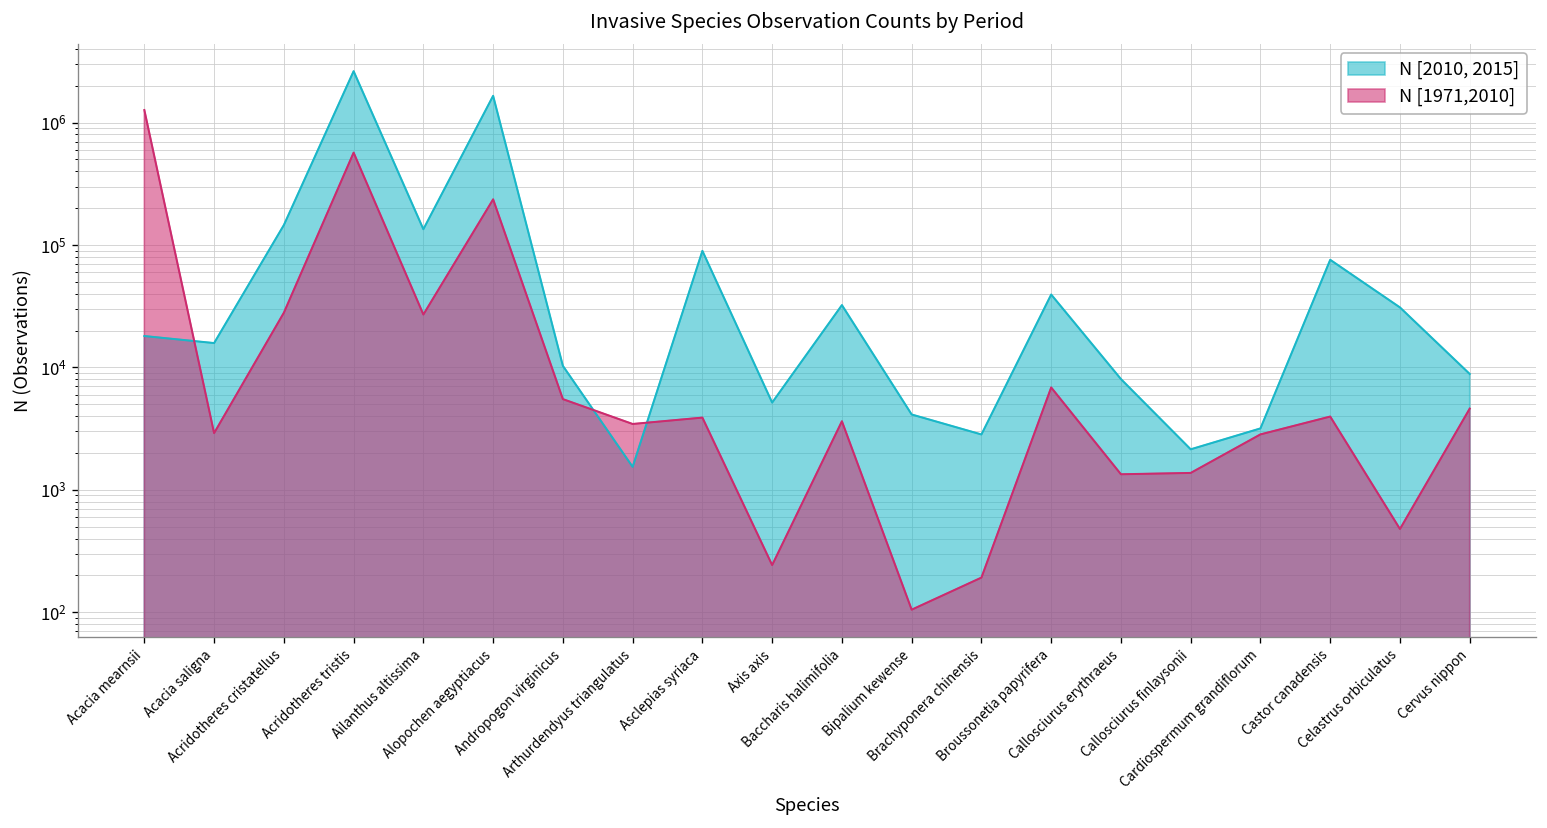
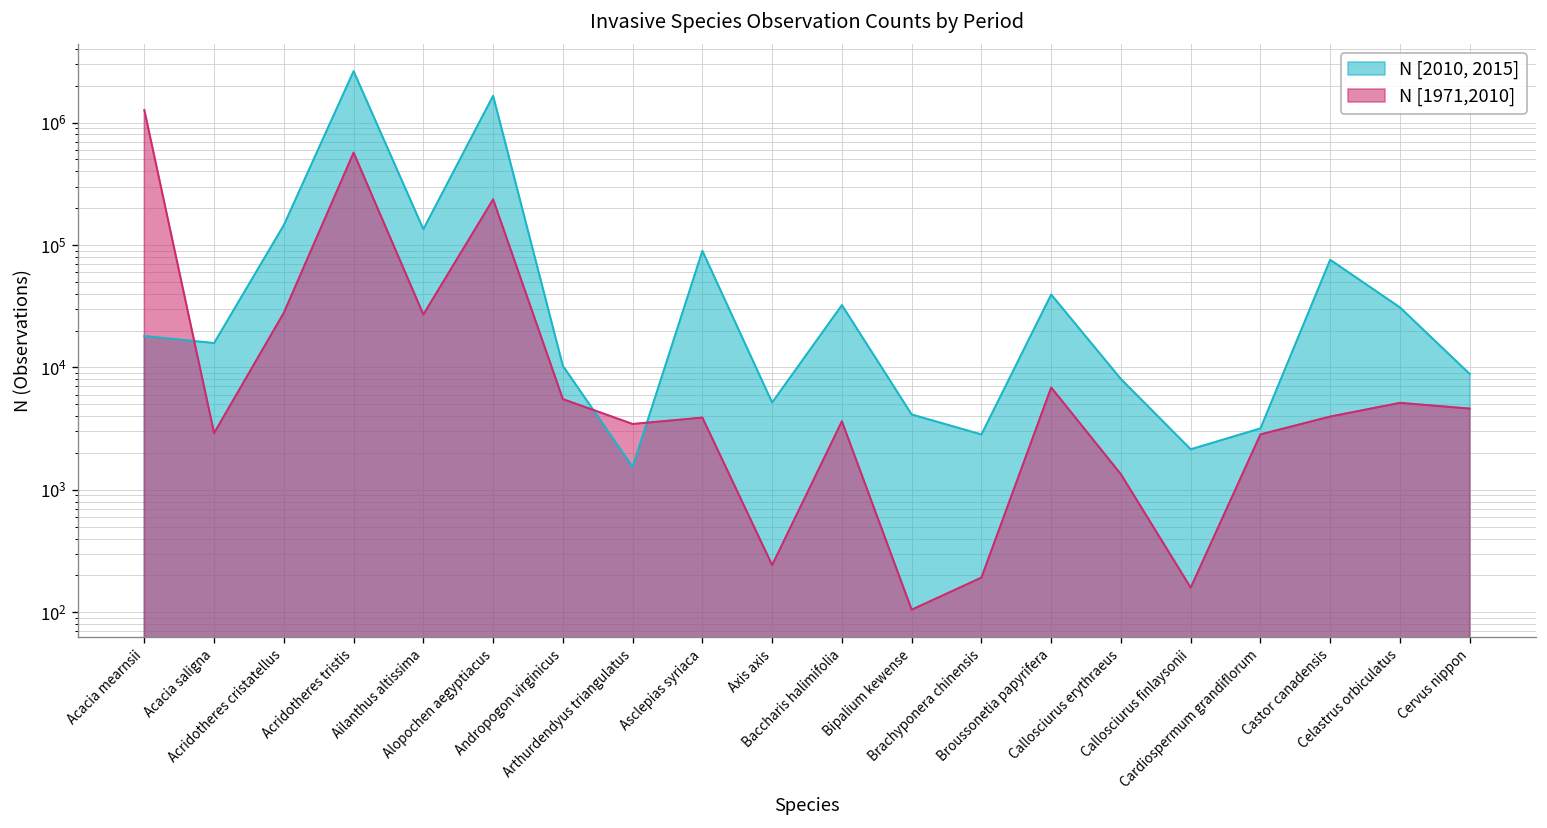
  {
    "N [2010, 2015]": {
      "Acacia mearnsii": 18000,
      "Acacia saligna": 16000,
      "Acridotheres cristatellus": 150000,
      "Acridotheres tristis": 2600000,
      "Ailanthus altissima": 130000,
      "Alopochen aegyptiacus": 1700000,
      "Andropogon virginicus": 10000,
      "Arthurdendyus triangulatus": 1500,
      "Asclepias syriaca": 90000,
      "Axis axis": 5000,
      "Baccharis halimifolia": 32000,
      "Bipalium kewense": 4100,
      "Brachyponera chinensis": 2800,
      "Broussonetia papyrifera": 39000,
      "Callosciurus erythraeus": 8000,
      "Callosciurus finlaysonii": 2100,
      "Cardiospermum grandiflorum": 3200,
      "Castor canadensis": 80000,
      "Celastrus orbiculatus": 31000,
      "Cervus nippon": 9000
    },
    "N [1971,2010]": {
      "Acacia mearnsii": 1300000,
      "Acacia saligna": 2900,
      "Acridotheres cristatellus": 28000,
      "Acridotheres tristis": 600000,
      "Ailanthus altissima": 27000,
      "Alopochen aegyptiacus": 240000,
      "Andropogon virginicus": 6000,
      "Arthurdendyus triangulatus": 3500,
      "Asclepias syriaca": 3900,
      "Axis axis": 240,
      "Baccharis halimifolia": 3600,
      "Bipalium kewense": 110,
      "Brachyponera chinensis": 190,
      "Broussonetia papyrifera": 7000,
      "Callosciurus erythraeus": 1300,
-     "Callosciurus finlaysonii": 1400,
+     "Callosciurus finlaysonii": 160,
      "Cardiospermum grandiflorum": 2800,
      "Castor canadensis": 4000,
-     "Celastrus orbiculatus": 500,
+     "Celastrus orbiculatus": 5000,
      "Cervus nippon": 5000
    }
  }
